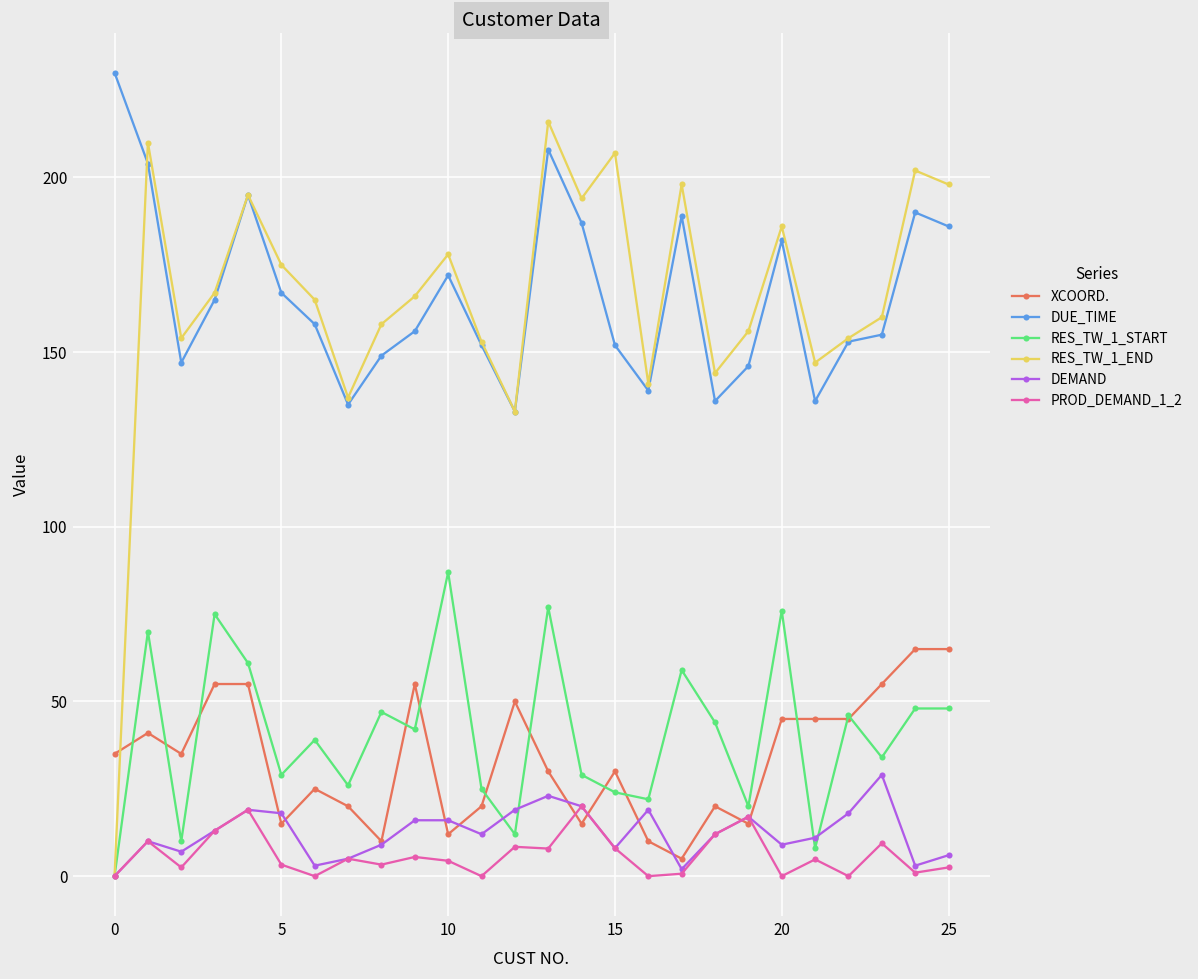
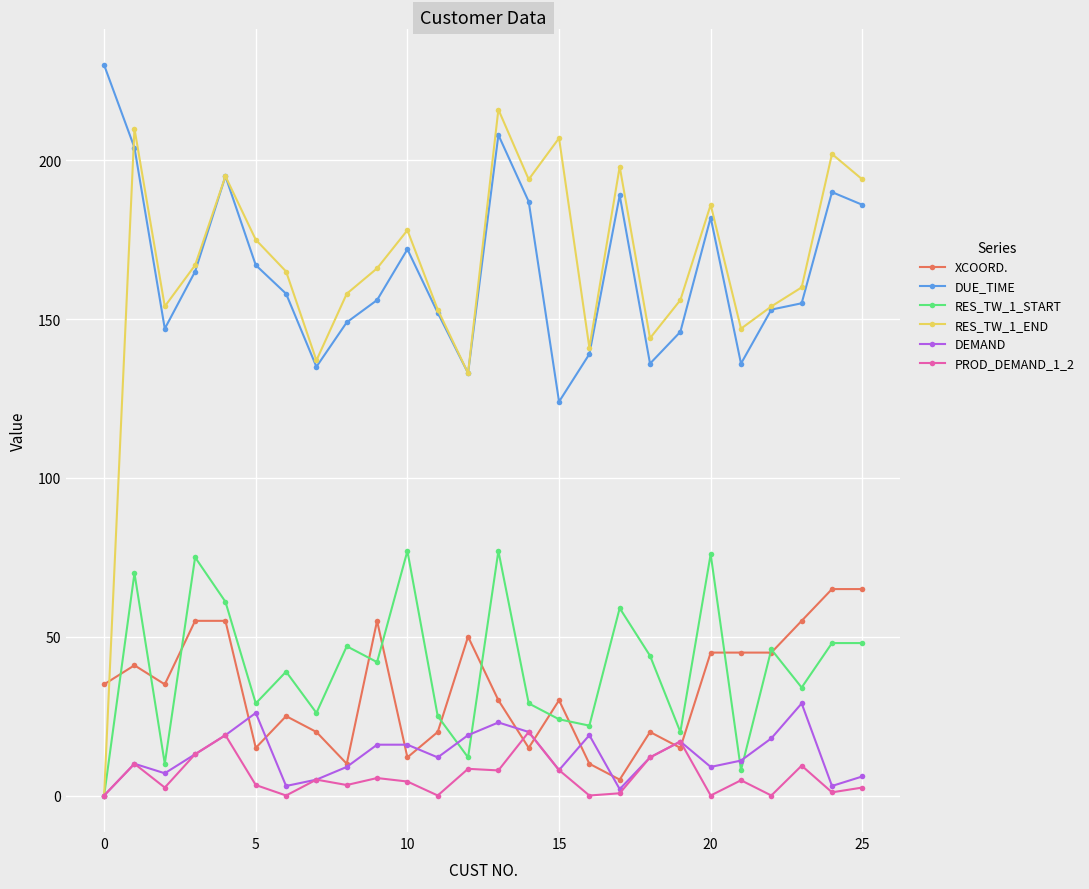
  {
    "XCOORD.": {
      "0": 35,
      "5": 15,
      "10": 12,
      "15": 30,
      "20": 45,
      "25": 65
    },
    "DUE_TIME": {
      "0": 230,
      "5": 167,
      "10": 172,
-     "15": 152,
+     "15": 124,
      "20": 182,
      "25": 186
    },
    "RES_TW_1_START": {
      "5": 29,
-     "10": 87,
+     "10": 77,
      "15": 24,
      "20": 76,
      "25": 48
    },
    "RES_TW_1_END": {
      "5": 175,
      "10": 178,
      "15": 207,
      "20": 186,
-     "25": 198
+     "25": 194
    },
    "DEMAND": {
-     "5": 18,
+     "5": 26,
      "10": 16,
      "20": 9,
      "25": 6
    },
    "PROD_DEMAND_1_2": {
      "5": 3,
      "10": 4,
      "20": 0,
      "25": 3
    }
  }
